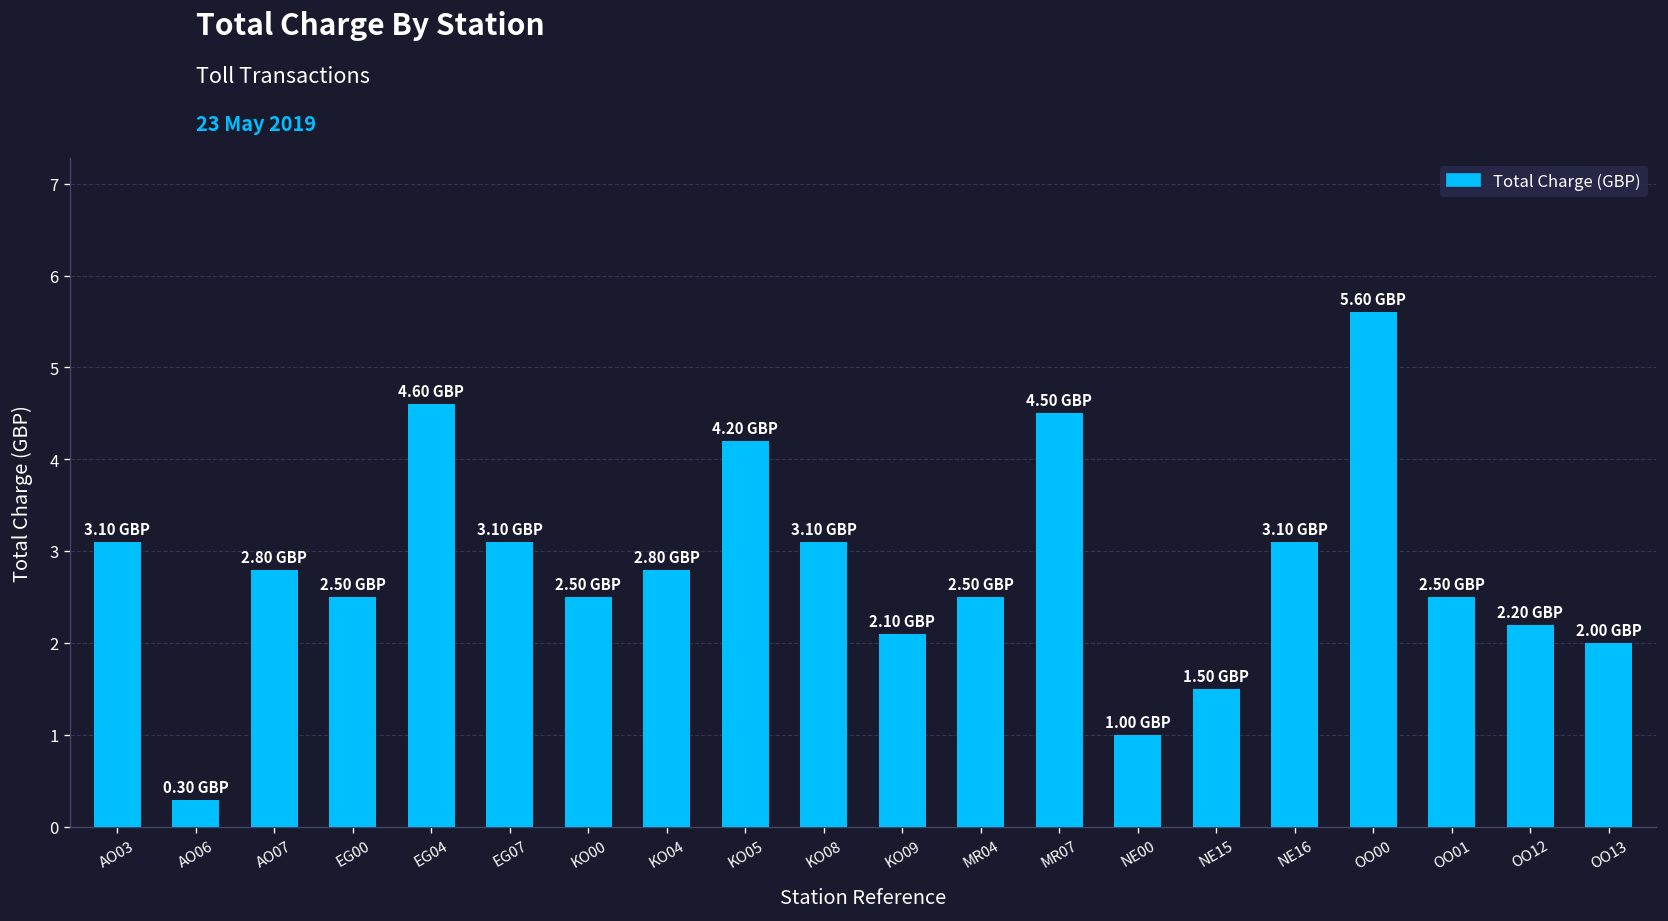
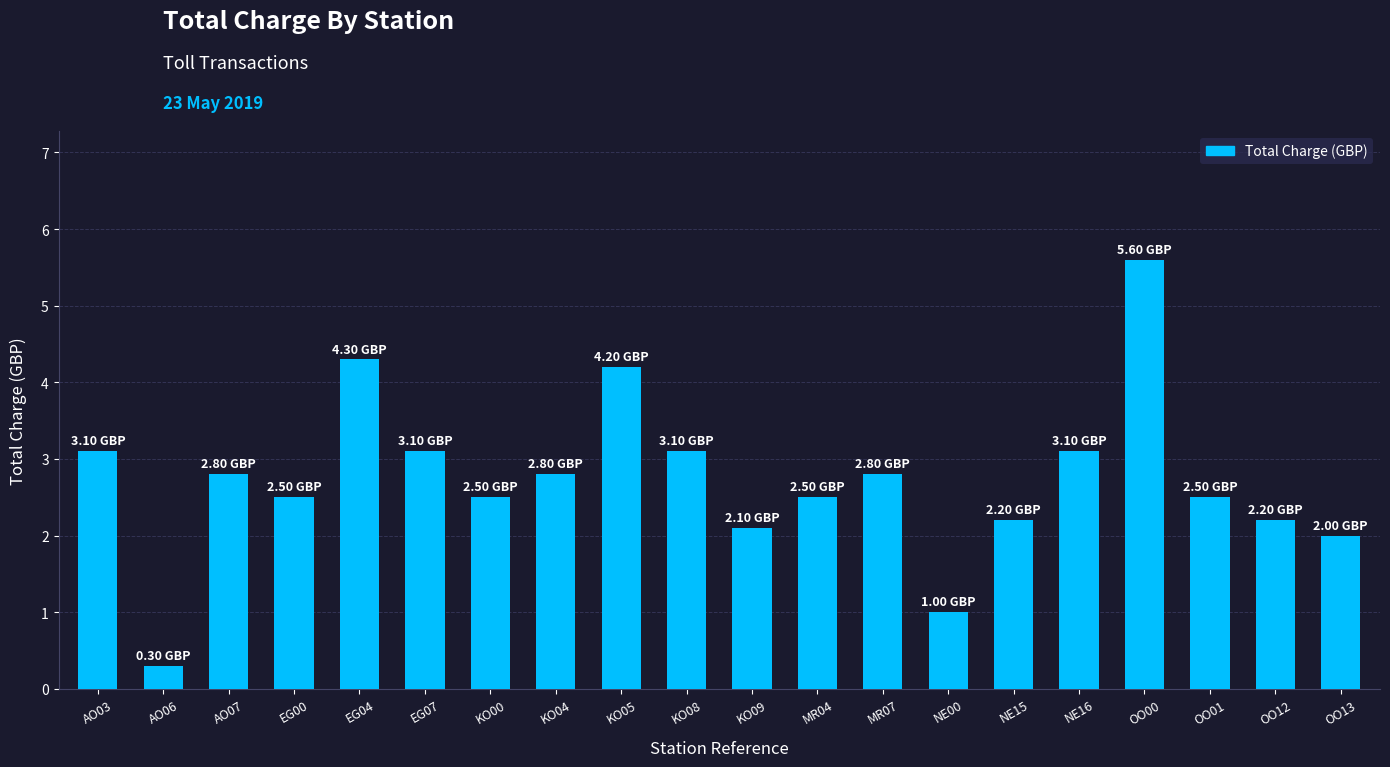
  {
    "AO03": 3.10,
    "AO06": 0.30,
    "AO07": 2.80,
    "EG00": 2.50,
-   "EG04": 4.60,
+   "EG04": 4.30,
    "EG07": 3.10,
    "KO00": 2.50,
    "KO04": 2.80,
    "KO05": 4.20,
    "KO08": 3.10,
    "KO09": 2.10,
    "MR04": 2.50,
-   "MR07": 4.50,
+   "MR07": 2.80,
    "NE00": 1.00,
-   "NE15": 1.50,
+   "NE15": 2.20,
    "NE16": 3.10,
    "OO00": 5.60,
    "OO01": 2.50,
    "OO12": 2.20,
    "OO13": 2.00
  }
